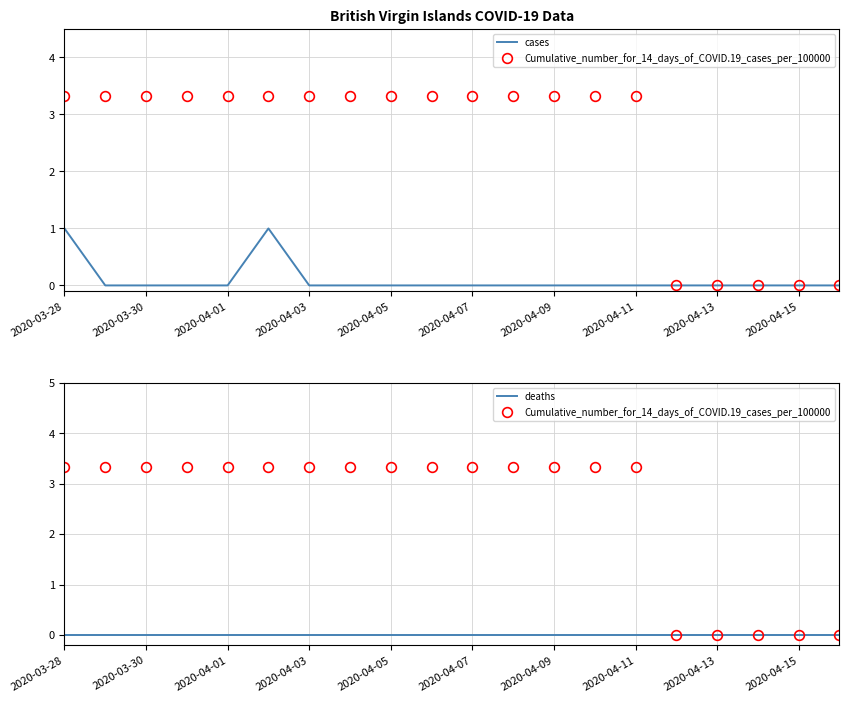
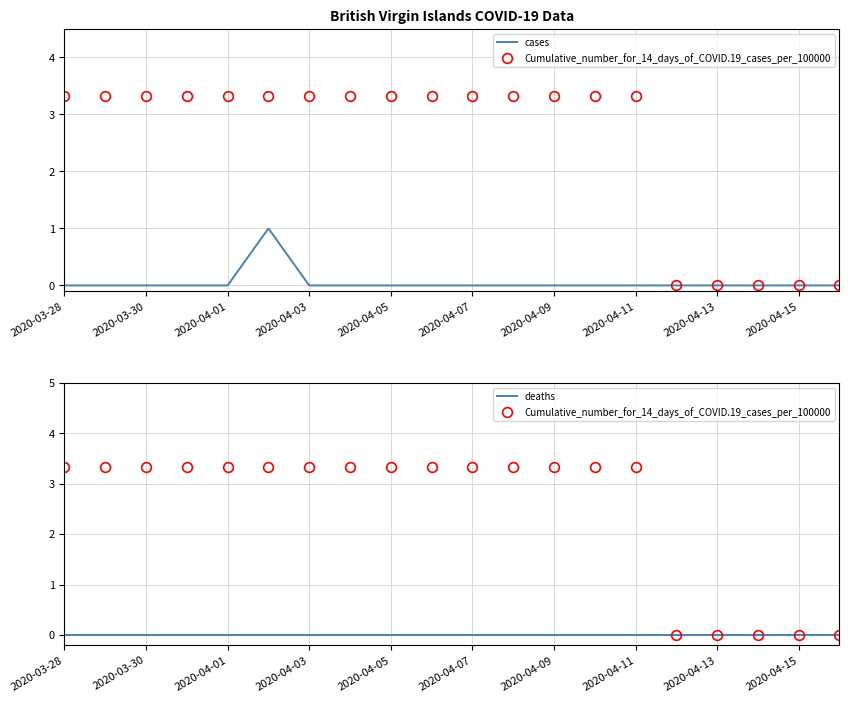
  {
    "British Virgin Islands COVID-19 Data": {
      "cases": {
-       "2020-03-28": 1,
+       "2020-03-28": 0,
        "2020-03-30": 0,
        "2020-04-01": 0,
        "2020-04-03": 0,
        "2020-04-05": 0,
        "2020-04-07": 0,
        "2020-04-09": 0,
        "2020-04-11": 0
      },
      "Cumulative_number_for_14_days_of_COVID.19_cases_per_100000": {
        "2020-03-28": 3.3,
        "2020-03-30": 3.3,
        "2020-04-01": 3.3,
        "2020-04-03": 3.3,
        "2020-04-05": 3.3,
        "2020-04-07": 3.3,
        "2020-04-09": 3.3,
        "2020-04-11": 3.3
      }
    }
  }
